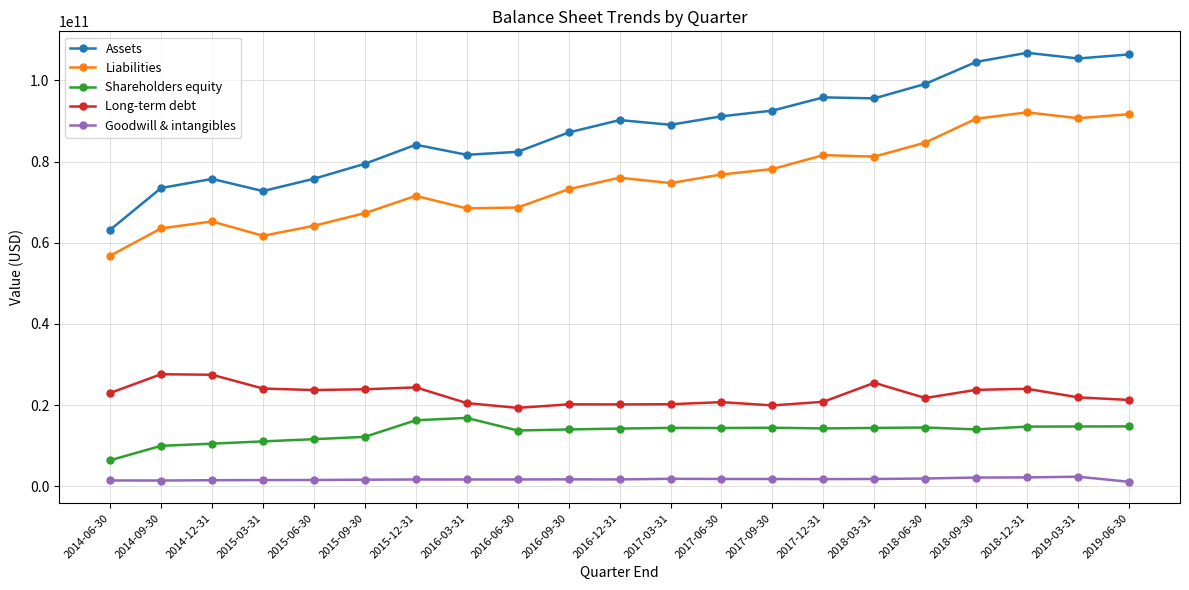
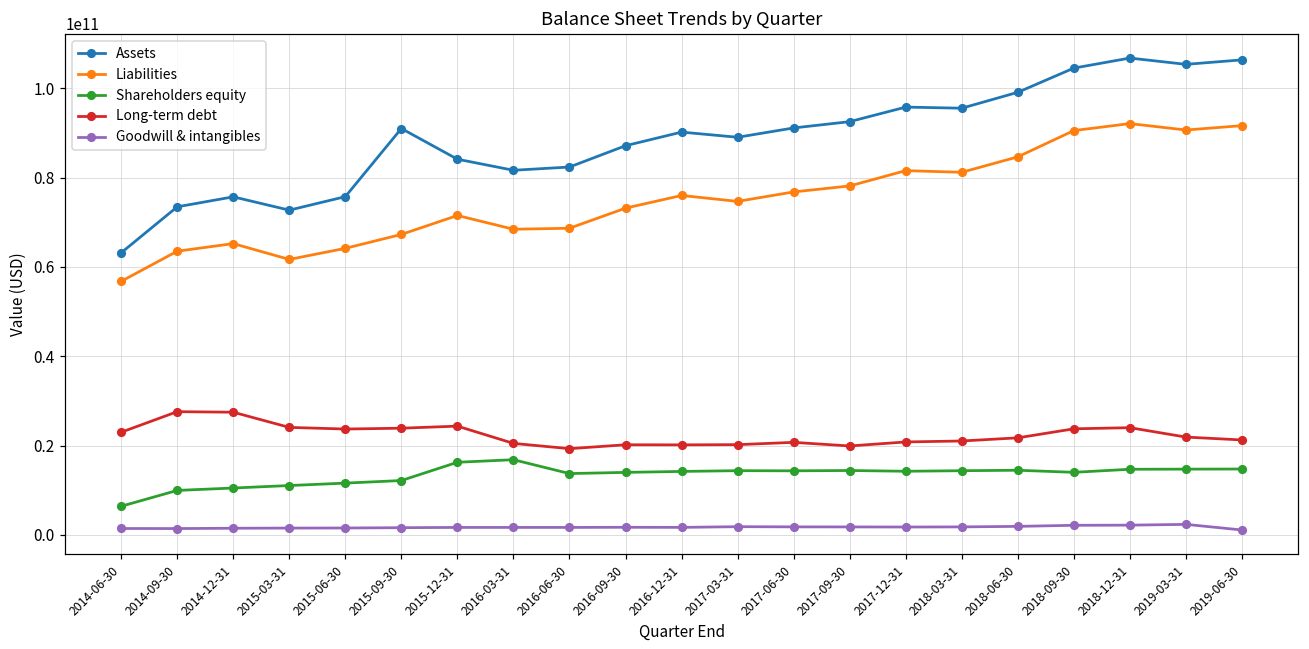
  {
    "Assets": {
      "2014-06-30": 63000000000,
      "2014-09-30": 73000000000,
      "2014-12-31": 76000000000,
      "2015-03-31": 73000000000,
      "2015-06-30": 76000000000,
-     "2015-09-30": 79000000000,
+     "2015-09-30": 91000000000,
      "2015-12-31": 84000000000,
      "2016-03-31": 82000000000,
      "2016-06-30": 82000000000,
      "2016-09-30": 87000000000,
      "2016-12-31": 90000000000,
      "2017-03-31": 89000000000,
      "2017-06-30": 91000000000,
      "2017-09-30": 93000000000,
      "2017-12-31": 96000000000,
      "2018-03-31": 96000000000,
      "2018-06-30": 99000000000,
      "2018-09-30": 105000000000,
      "2018-12-31": 107000000000,
      "2019-03-31": 105000000000,
      "2019-06-30": 106000000000
    },
    "Liabilities": {
      "2014-06-30": 57000000000,
      "2014-09-30": 64000000000,
      "2014-12-31": 65000000000,
      "2015-03-31": 62000000000,
      "2015-06-30": 64000000000,
      "2015-09-30": 67000000000,
      "2015-12-31": 72000000000,
      "2016-03-31": 68000000000,
      "2016-06-30": 69000000000,
      "2016-09-30": 73000000000,
      "2016-12-31": 76000000000,
      "2017-03-31": 75000000000,
      "2017-06-30": 77000000000,
      "2017-09-30": 78000000000,
      "2017-12-31": 82000000000,
      "2018-03-31": 81000000000,
      "2018-06-30": 85000000000,
      "2018-09-30": 91000000000,
      "2018-12-31": 92000000000,
      "2019-03-31": 91000000000,
      "2019-06-30": 92000000000
    },
    "Shareholders equity": {
      "2014-06-30": 6000000000,
      "2014-09-30": 10000000000,
      "2014-12-31": 10000000000,
      "2015-03-31": 11000000000,
      "2015-06-30": 12000000000,
      "2015-09-30": 12000000000,
      "2015-12-31": 16000000000,
      "2016-03-31": 17000000000,
      "2016-06-30": 14000000000,
      "2016-09-30": 14000000000,
      "2016-12-31": 14000000000,
      "2017-03-31": 14000000000,
      "2017-06-30": 14000000000,
      "2017-09-30": 14000000000,
      "2017-12-31": 14000000000,
      "2018-03-31": 14000000000,
      "2018-06-30": 14000000000,
      "2018-09-30": 14000000000,
      "2018-12-31": 15000000000,
      "2019-03-31": 15000000000,
      "2019-06-30": 15000000000
    },
    "Long-term debt": {
      "2014-06-30": 23000000000,
      "2014-09-30": 28000000000,
      "2014-12-31": 27000000000,
      "2015-03-31": 24000000000,
      "2015-06-30": 24000000000,
      "2015-09-30": 24000000000,
      "2015-12-31": 24000000000,
      "2016-03-31": 20000000000,
      "2016-06-30": 19000000000,
      "2016-09-30": 20000000000,
      "2016-12-31": 20000000000,
      "2017-03-31": 20000000000,
      "2017-06-30": 21000000000,
      "2017-09-30": 20000000000,
      "2017-12-31": 21000000000,
-     "2018-03-31": 25000000000,
+     "2018-03-31": 21000000000,
      "2018-06-30": 22000000000,
      "2018-09-30": 24000000000,
      "2018-12-31": 24000000000,
      "2019-03-31": 22000000000,
      "2019-06-30": 21000000000
    },
    "Goodwill & intangibles": {
      "2014-06-30": 1000000000,
      "2014-09-30": 1000000000,
      "2014-12-31": 1000000000,
      "2015-03-31": 2000000000,
      "2015-06-30": 2000000000,
      "2015-09-30": 2000000000,
      "2015-12-31": 2000000000,
      "2016-03-31": 2000000000,
      "2016-06-30": 2000000000,
      "2016-09-30": 2000000000,
      "2016-12-31": 2000000000,
      "2017-03-31": 2000000000,
      "2017-06-30": 2000000000,
      "2017-09-30": 2000000000,
      "2017-12-31": 2000000000,
      "2018-03-31": 2000000000,
      "2018-06-30": 2000000000,
      "2018-09-30": 2000000000,
      "2018-12-31": 2000000000,
      "2019-03-31": 2000000000,
      "2019-06-30": 1000000000
    }
  }
